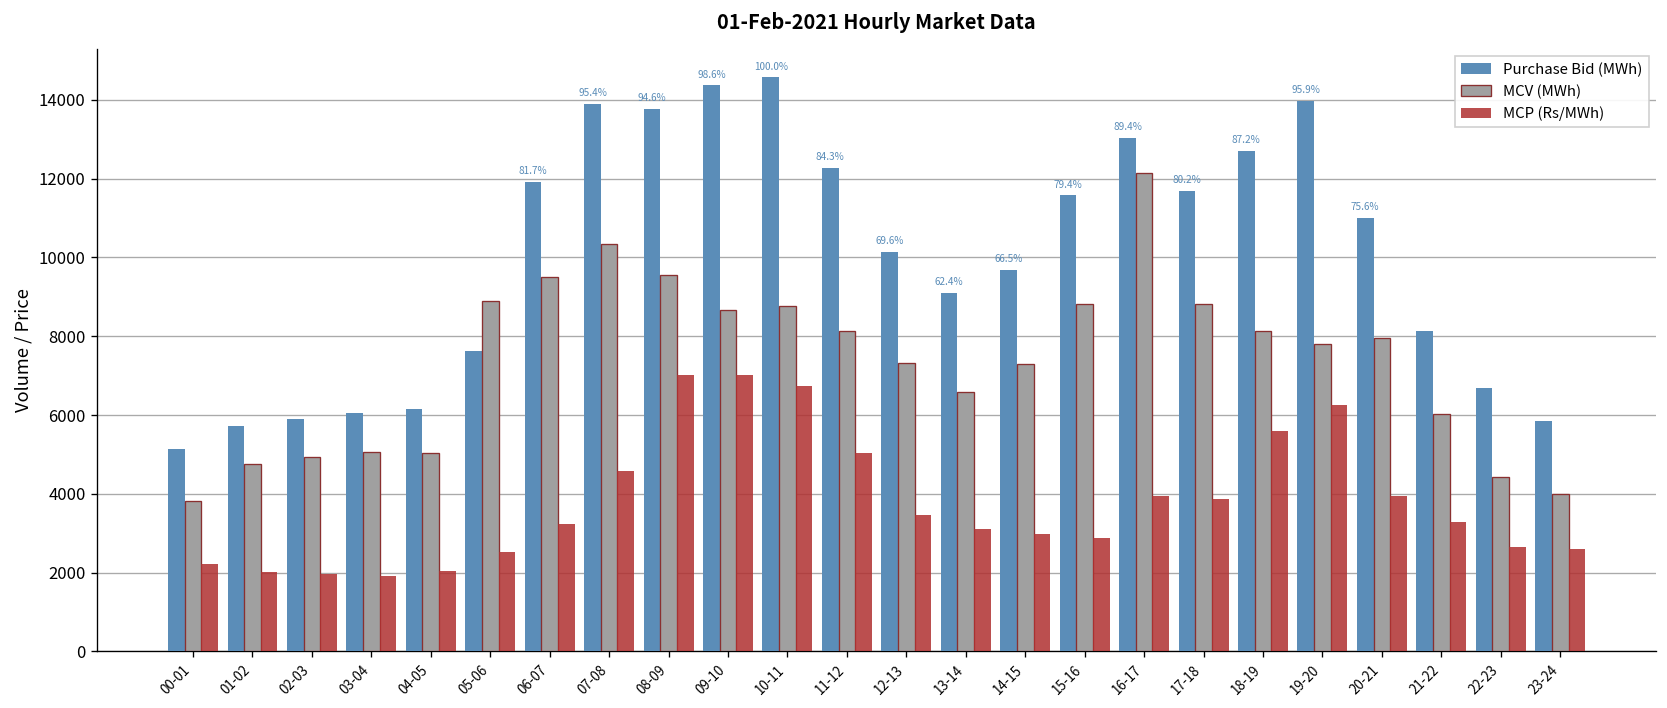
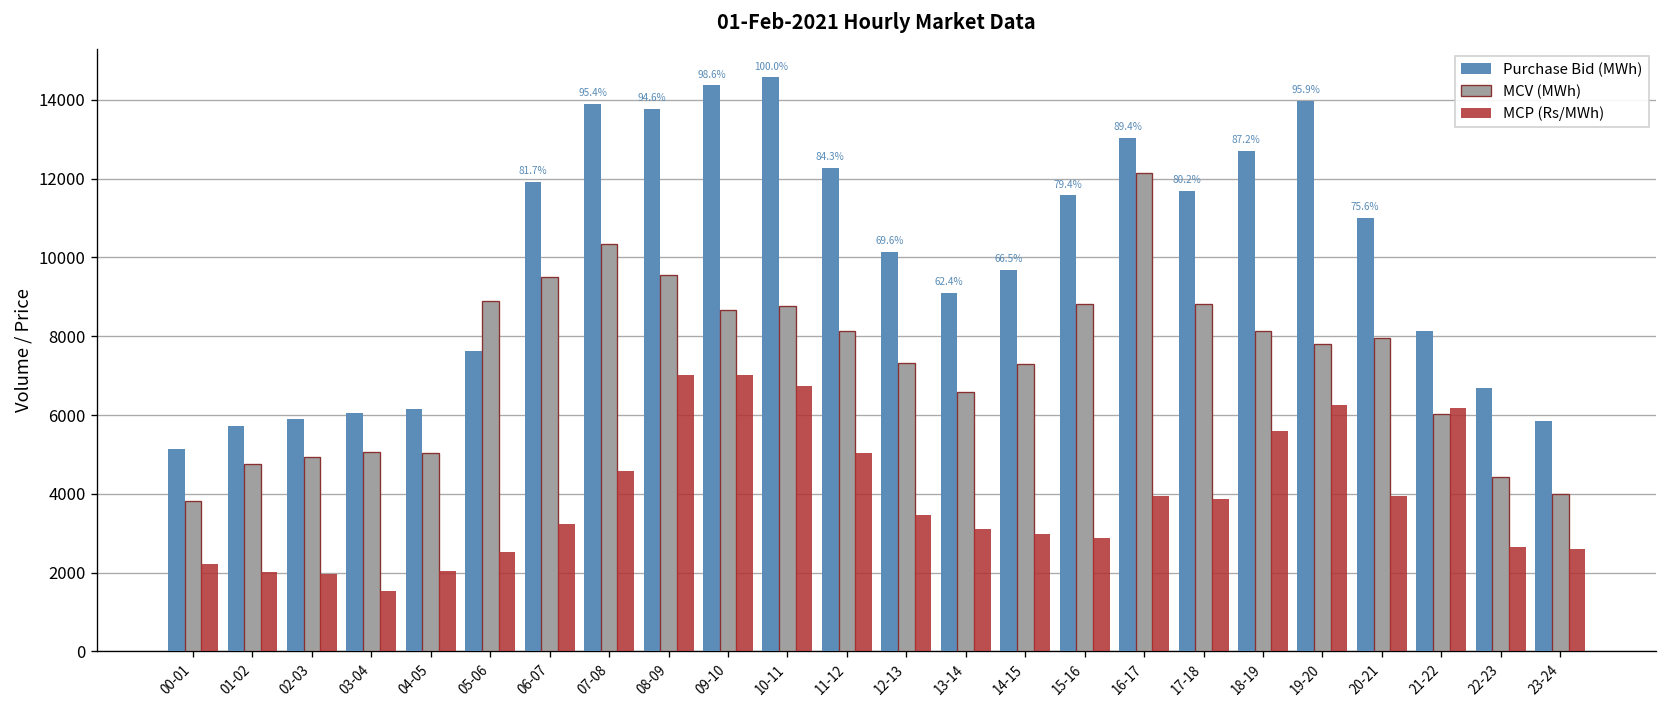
  {
    "Purchase Bid (MWh)": {
      "00-01": 5100,
      "01-02": 5700,
      "02-03": 5900,
      "03-04": 6000,
      "04-05": 6200,
      "05-06": 7600,
      "21-22": 8100,
      "22-23": 6700,
      "23-24": 5800
    },
    "MCV (MWh)": {
      "00-01": 3800,
      "01-02": 4800,
      "02-03": 4900,
      "03-04": 5100,
      "04-05": 5000,
      "05-06": 8900,
      "06-07": 9500,
      "07-08": 10400,
      "08-09": 9500,
      "09-10": 8700,
      "10-11": 8800,
      "11-12": 8100,
      "12-13": 7300,
      "13-14": 6600,
      "14-15": 7300,
      "15-16": 8800,
      "16-17": 12100,
      "17-18": 8800,
      "18-19": 8100,
      "19-20": 7800,
      "20-21": 8000,
      "21-22": 6000,
      "22-23": 4400,
      "23-24": 4000
    },
    "MCP (Rs/MWh)": {
      "00-01": 2200,
      "01-02": 2000,
      "02-03": 2000,
-     "03-04": 1900,
+     "03-04": 1500,
      "04-05": 2100,
      "05-06": 2500,
      "06-07": 3200,
      "07-08": 4600,
      "08-09": 7000,
      "09-10": 7000,
      "10-11": 6700,
      "11-12": 5000,
      "12-13": 3500,
      "13-14": 3100,
      "14-15": 3000,
      "15-16": 2900,
      "16-17": 4000,
      "17-18": 3900,
      "18-19": 5600,
      "19-20": 6200,
      "20-21": 4000,
-     "21-22": 3300,
+     "21-22": 6200,
      "22-23": 2600,
      "23-24": 2600
    }
  }
